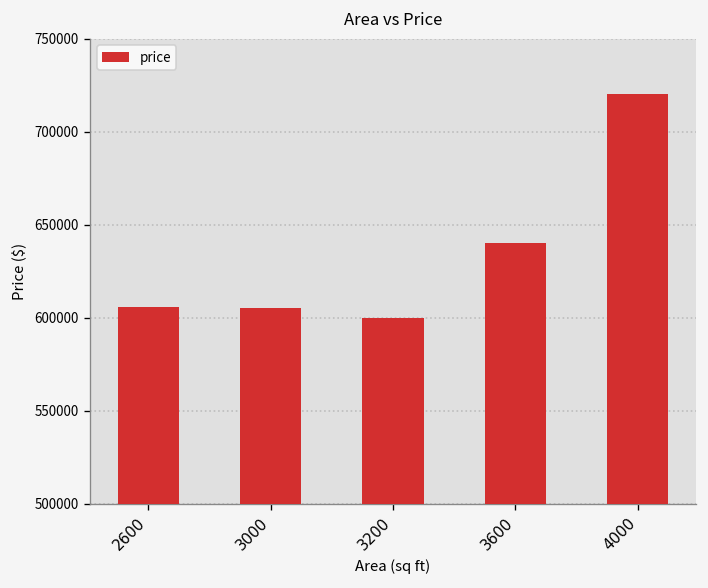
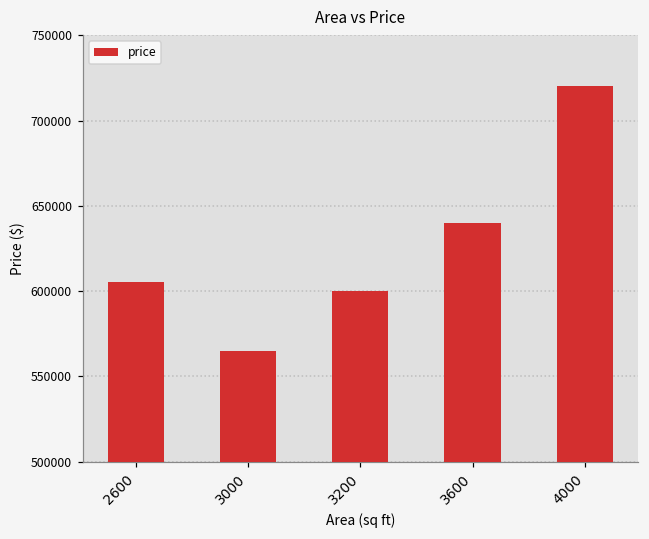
  {
    "2600": 605000,
-   "3000": 605000,
+   "3000": 565000,
    "3200": 600000,
    "3600": 640000,
    "4000": 720000
  }
